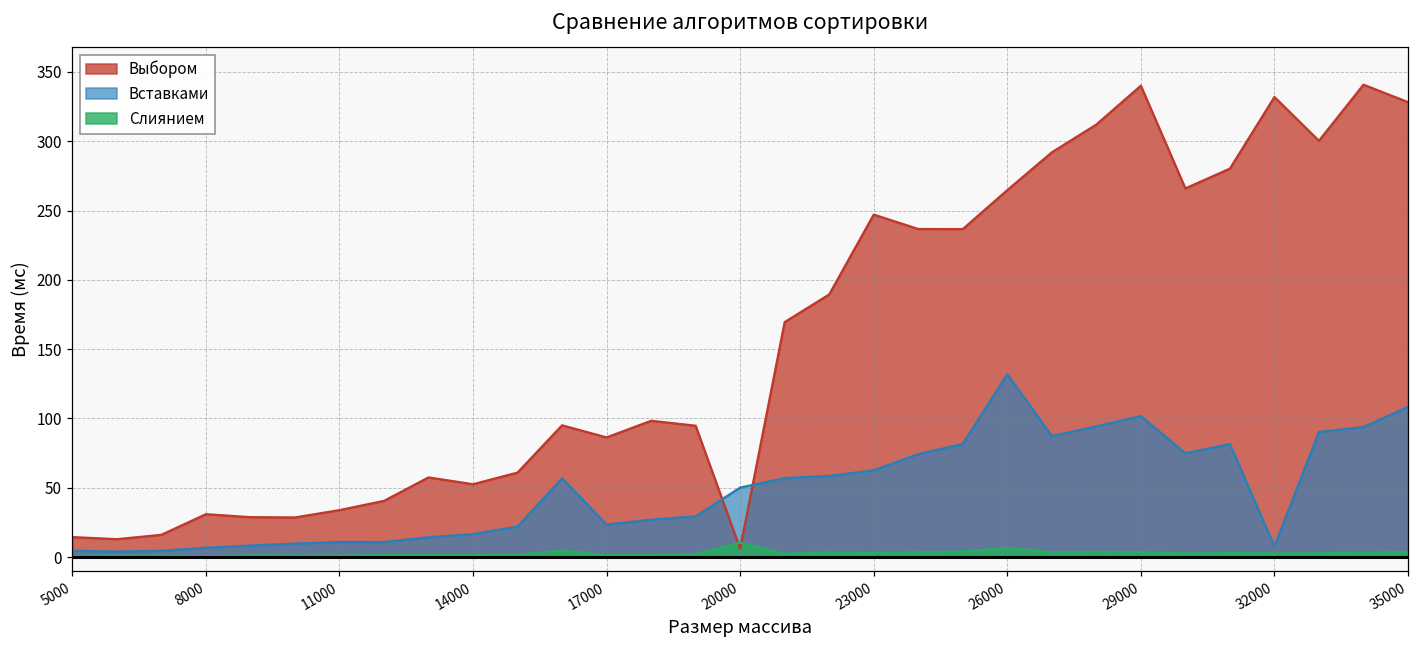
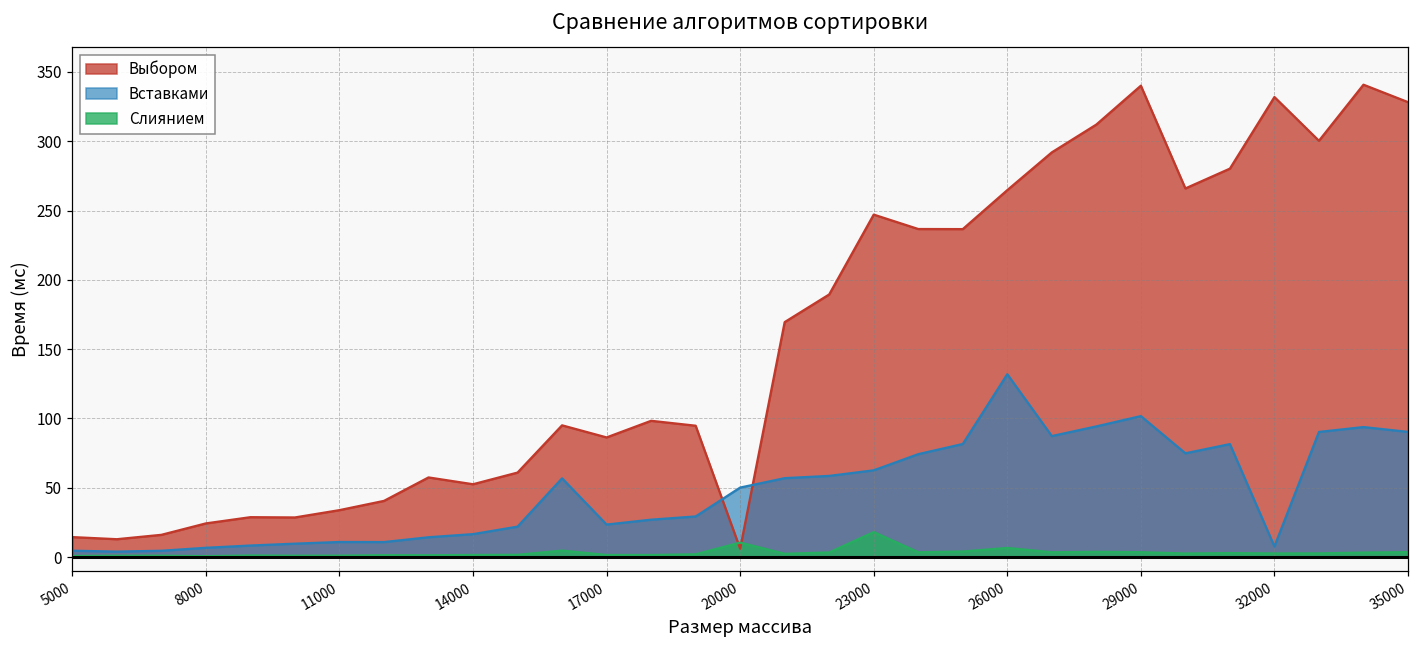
  {
    "Выбором": {
      "5000": 14,
-     "8000": 31,
+     "8000": 24,
      "11000": 34,
      "14000": 52,
      "17000": 86,
      "20000": 6,
      "23000": 247,
      "26000": 265,
      "29000": 340,
      "32000": 332,
      "35000": 328
    },
    "Вставками": {
      "5000": 5,
      "8000": 7,
      "11000": 11,
      "14000": 17,
      "17000": 23,
      "20000": 50,
      "23000": 63,
      "26000": 132,
      "29000": 102,
      "32000": 8,
-     "35000": 108
+     "35000": 90
    },
    "Слиянием": {
      "5000": 1,
      "8000": 1,
      "11000": 1,
      "14000": 1,
      "17000": 1,
      "20000": 10,
-     "23000": 3,
+     "23000": 18,
      "26000": 7,
      "29000": 3,
      "32000": 3,
      "35000": 4
    }
  }
